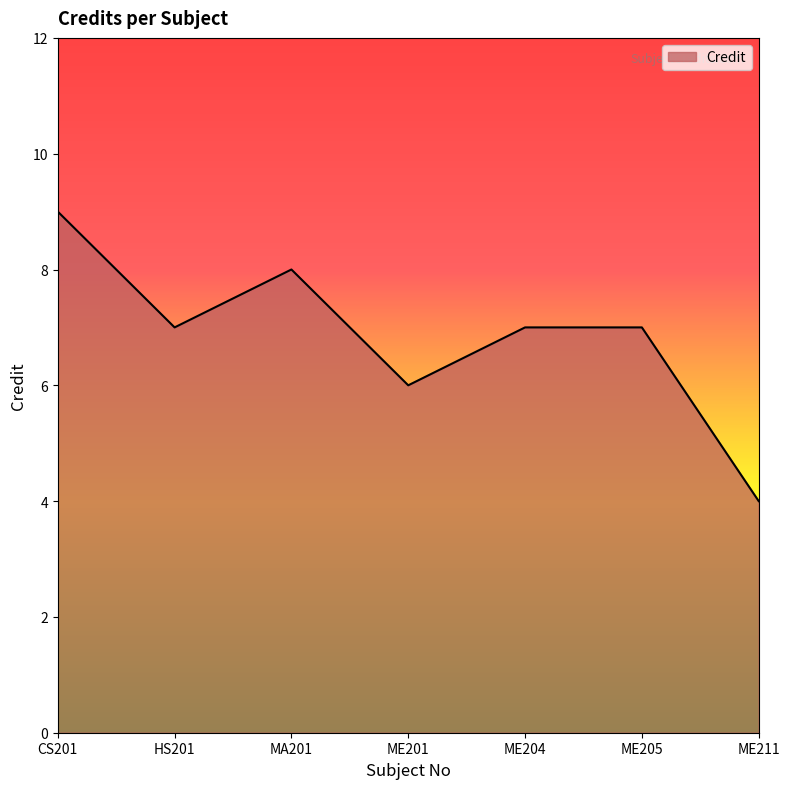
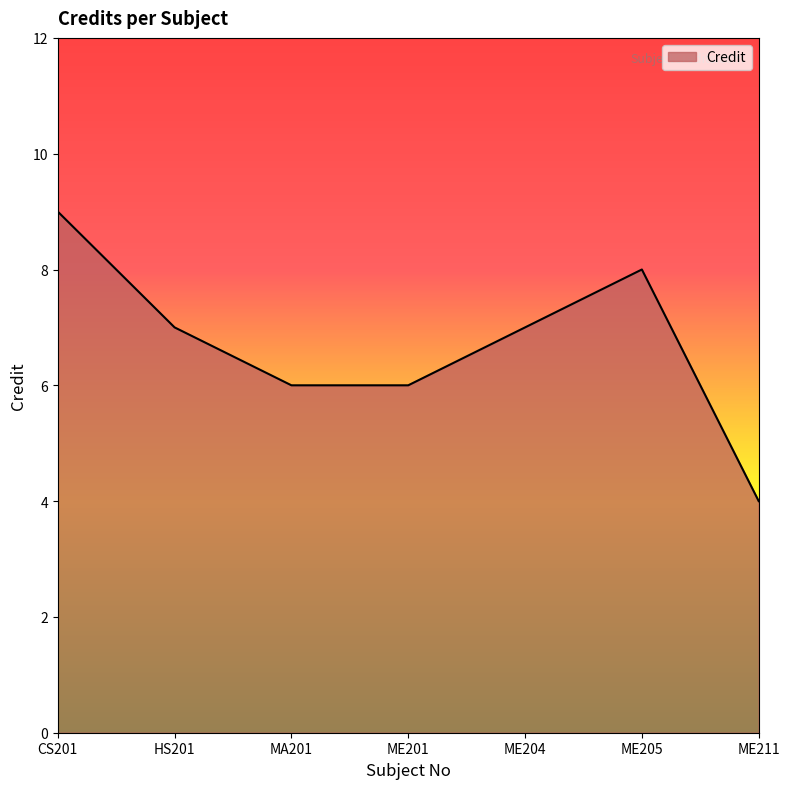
  {
    "CS201": 9,
    "HS201": 7,
-   "MA201": 8,
+   "MA201": 6,
    "ME201": 6,
    "ME204": 7,
-   "ME205": 7,
+   "ME205": 8,
    "ME211": 4
  }
